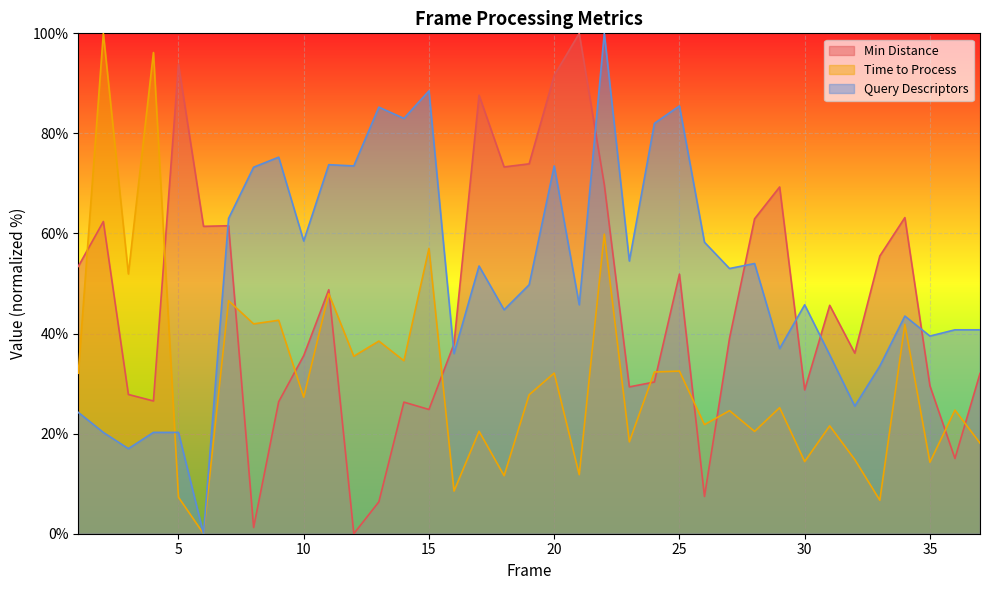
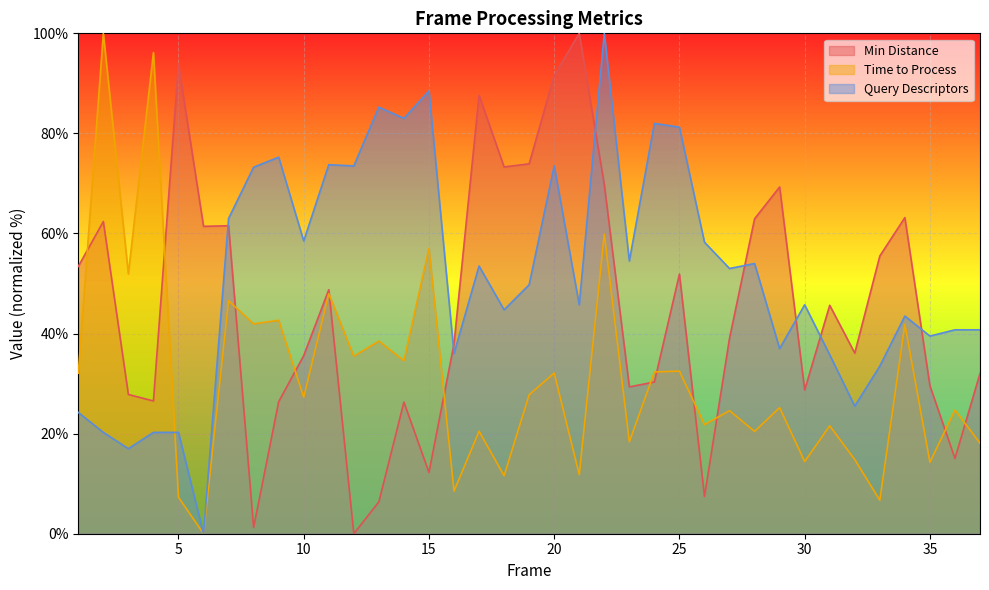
  {
    "Min Distance": {
      "5": "94%",
      "10": "36%",
-     "15": "25%",
+     "15": "12%",
      "20": "92%",
      "25": "52%",
      "30": "29%",
      "35": "30%"
    },
    "Time to Process": {
      "5": "7%",
      "10": "27%",
      "15": "57%",
      "20": "32%",
      "25": "33%",
      "30": "14%",
      "35": "14%"
    },
    "Query Descriptors": {
      "5": "20%",
      "10": "59%",
      "15": "89%",
      "20": "74%",
-     "25": "86%",
+     "25": "81%",
      "30": "46%",
      "35": "40%"
    }
  }
